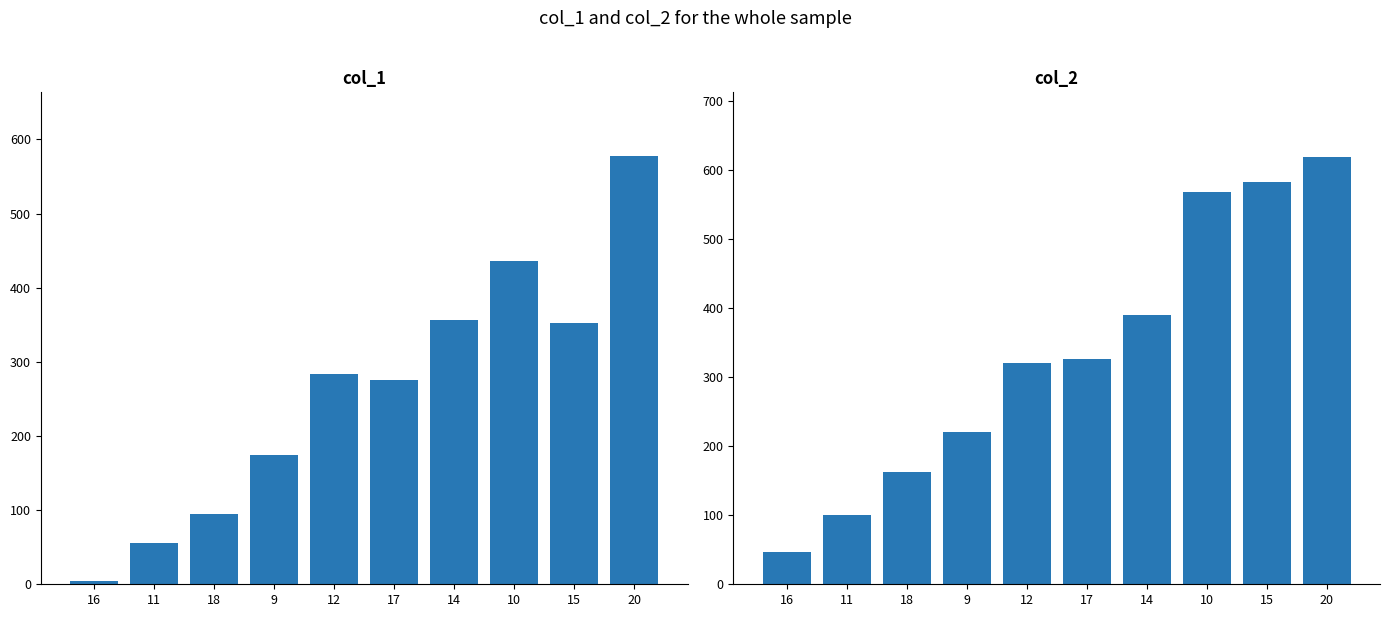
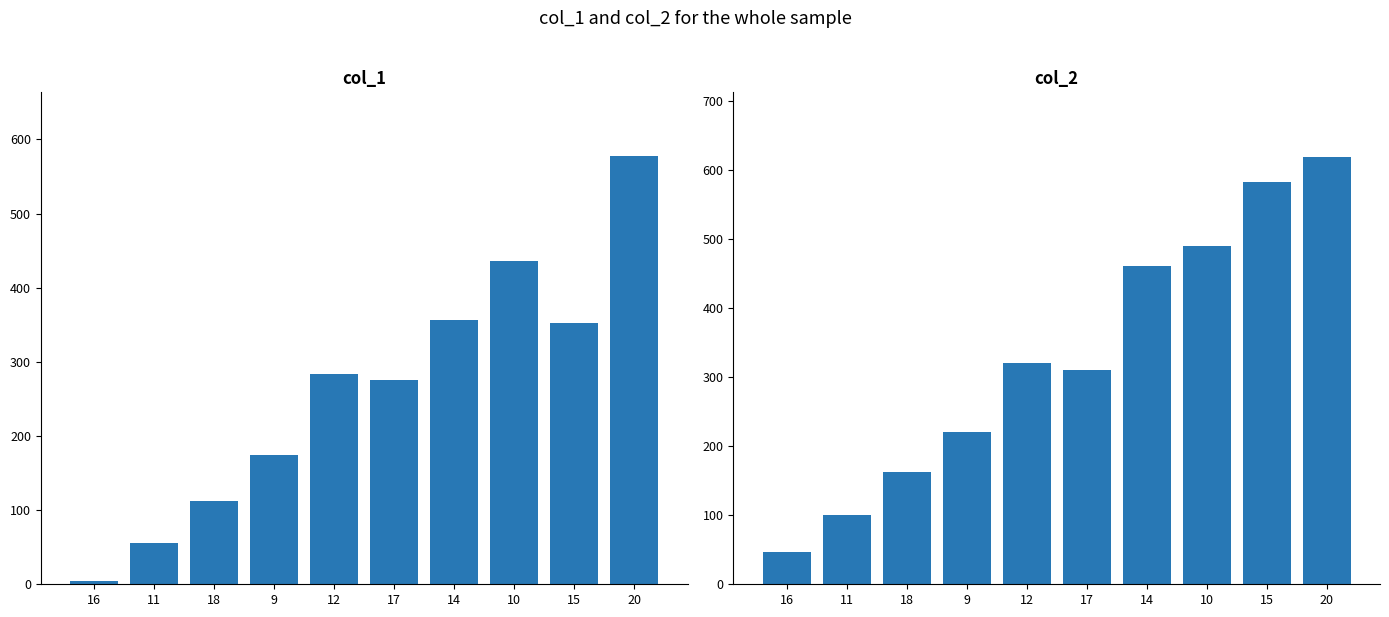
  {
    "col_1": {
      "16": 0,
      "11": 60,
-     "18": 100,
+     "18": 110,
      "9": 170,
      "12": 280,
      "17": 280,
      "14": 360,
      "10": 440,
      "15": 350,
      "20": 580
    },
    "col_2": {
      "16": 50,
      "11": 100,
      "18": 160,
      "9": 220,
      "12": 320,
-     "17": 330,
-     "14": 390,
-     "10": 570,
+     "17": 310,
+     "14": 460,
+     "10": 490,
      "15": 580,
      "20": 620
    }
  }
